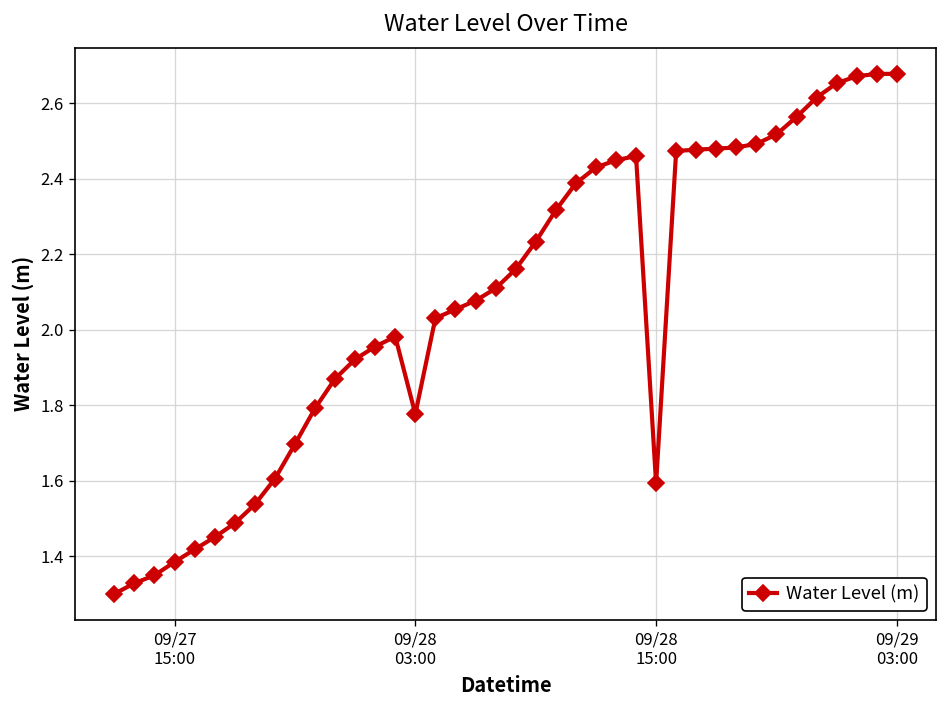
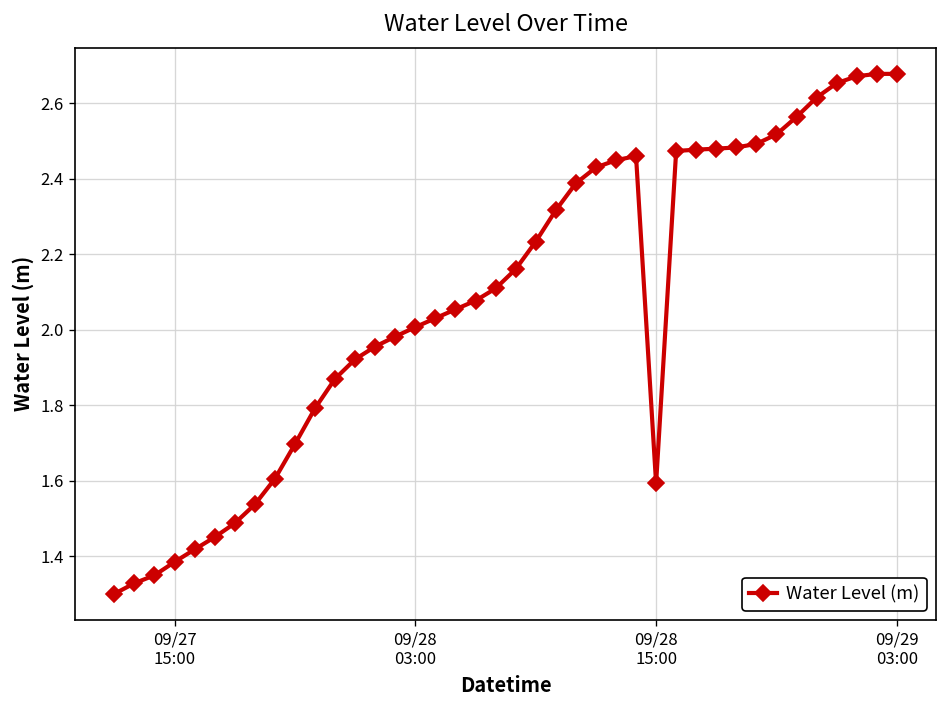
  {
    "09/27 15:00": 1.38,
-   "09/28 03:00": 1.78,
+   "09/28 03:00": 2.01,
    "09/28 15:00": 1.59,
    "09/29 03:00": 2.68
  }
